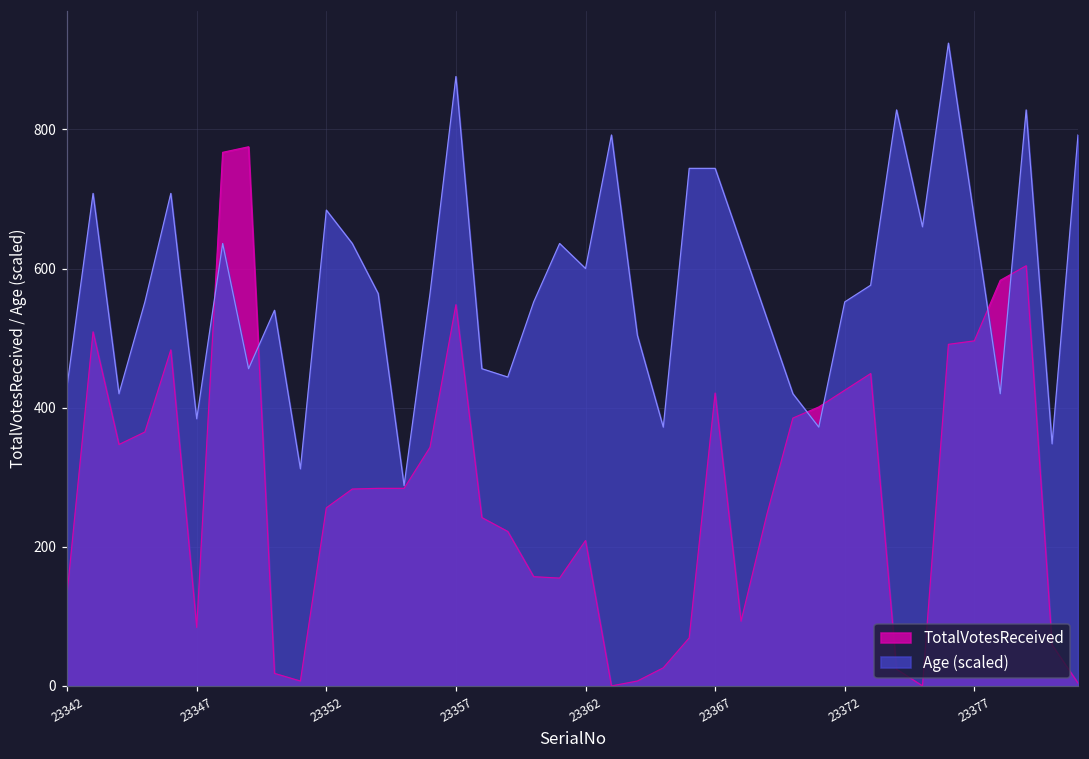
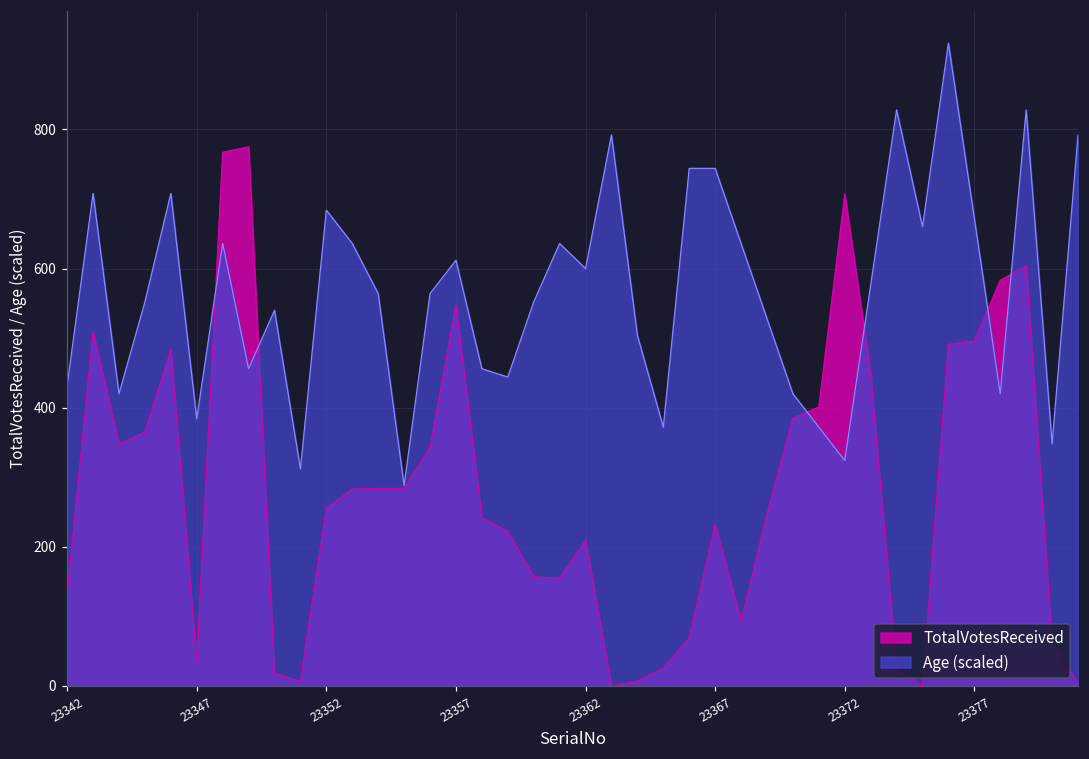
  {
    "TotalVotesReceived": {
      "23342": 130,
-     "23347": 80,
+     "23347": 30,
      "23352": 260,
      "23357": 550,
      "23362": 210,
-     "23367": 420,
-     "23372": 430,
+     "23367": 230,
+     "23372": 710,
      "23377": 500
    },
    "Age (scaled)": {
      "23342": 430,
      "23347": 380,
      "23352": 680,
-     "23357": 880,
+     "23357": 610,
      "23362": 600,
      "23367": 740,
-     "23372": 550,
+     "23372": 320,
      "23377": 670
    }
  }
